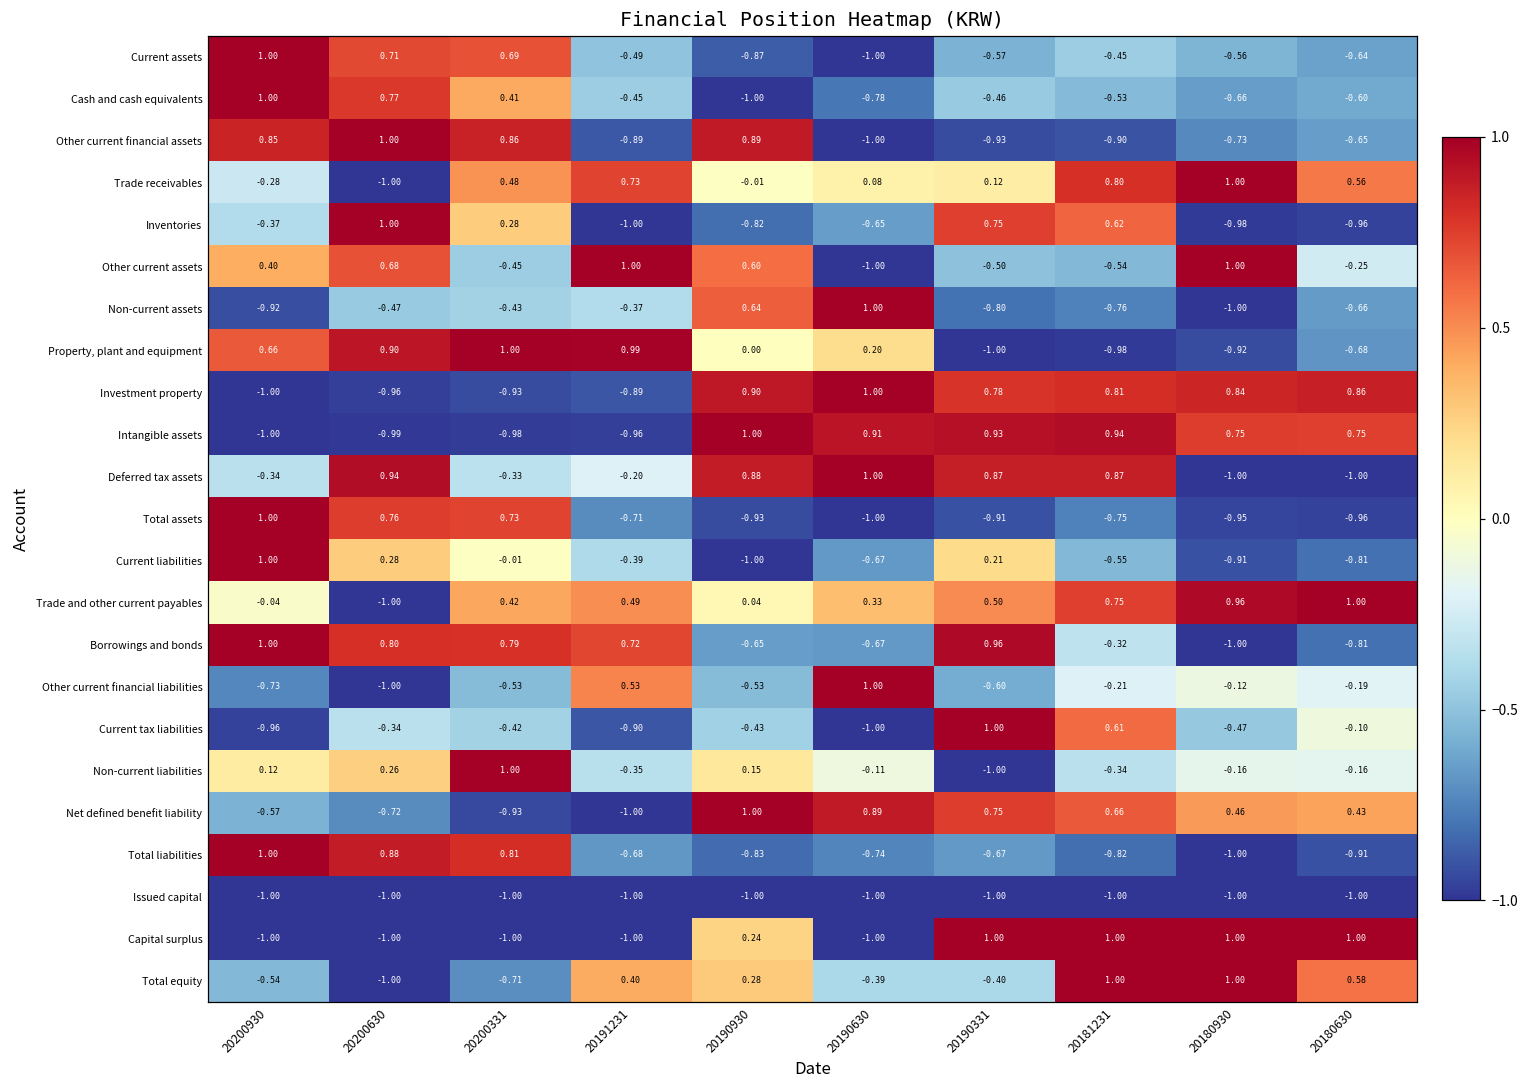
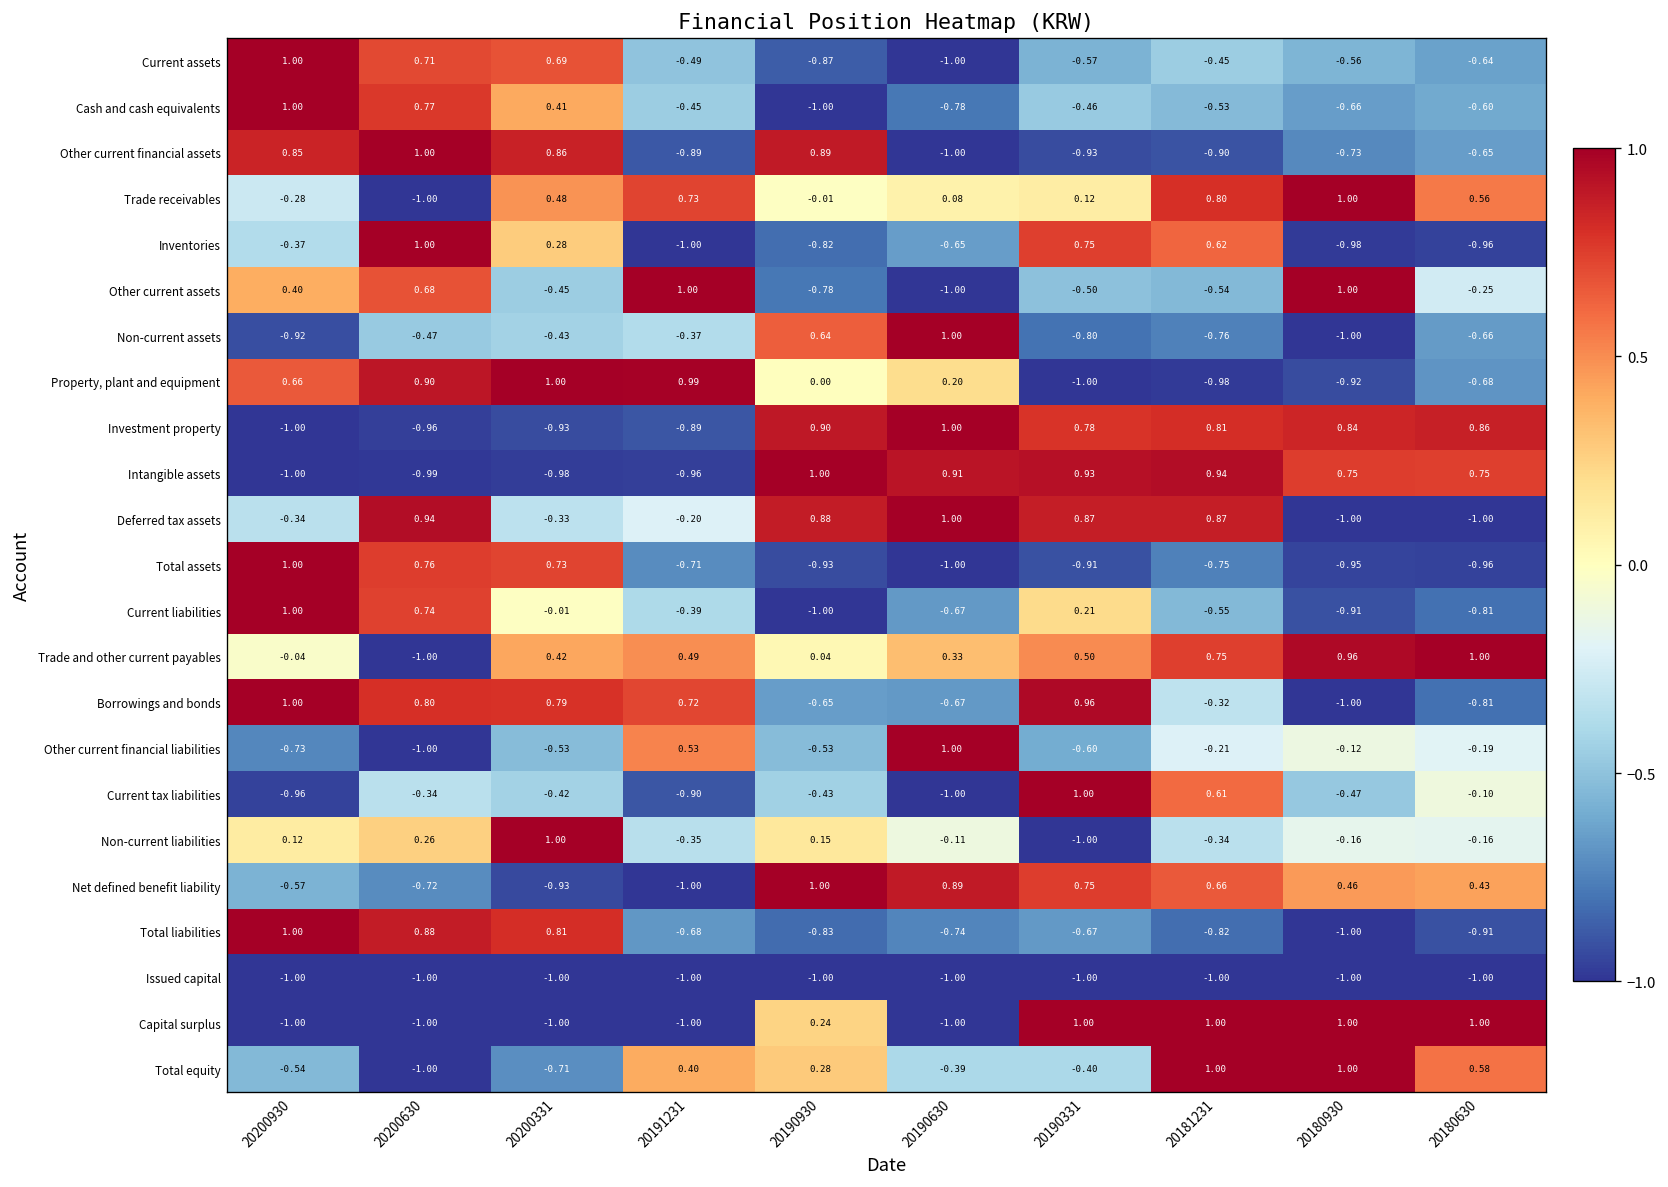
  {
    "Other current assets": {
      "20200930": 0.40,
      "20200630": 0.68,
      "20200331": -0.45,
      "20191231": 1.00,
-     "20190930": 0.60,
+     "20190930": -0.78,
      "20190630": -1.00,
      "20190331": -0.50,
      "20181231": -0.54,
      "20180930": 1.00,
      "20180630": -0.25
    },
    "Current liabilities": {
      "20200930": 1.00,
-     "20200630": 0.28,
+     "20200630": 0.74,
      "20200331": -0.01,
      "20191231": -0.39,
      "20190930": -1.00,
      "20190630": -0.67,
      "20190331": 0.21,
      "20181231": -0.55,
      "20180930": -0.91,
      "20180630": -0.81
    }
  }
